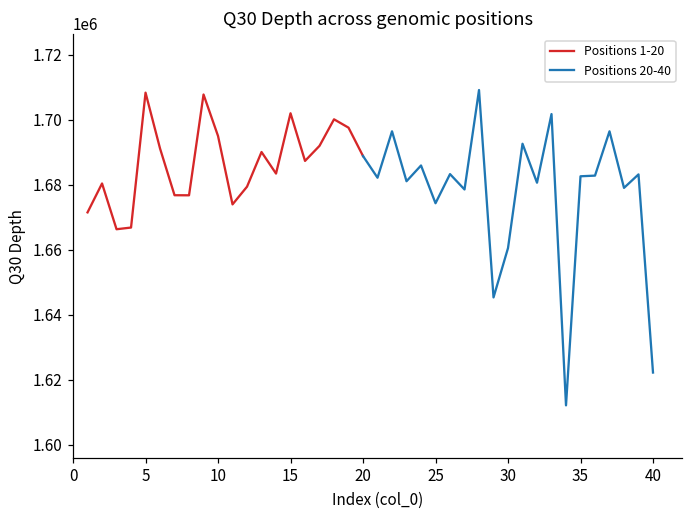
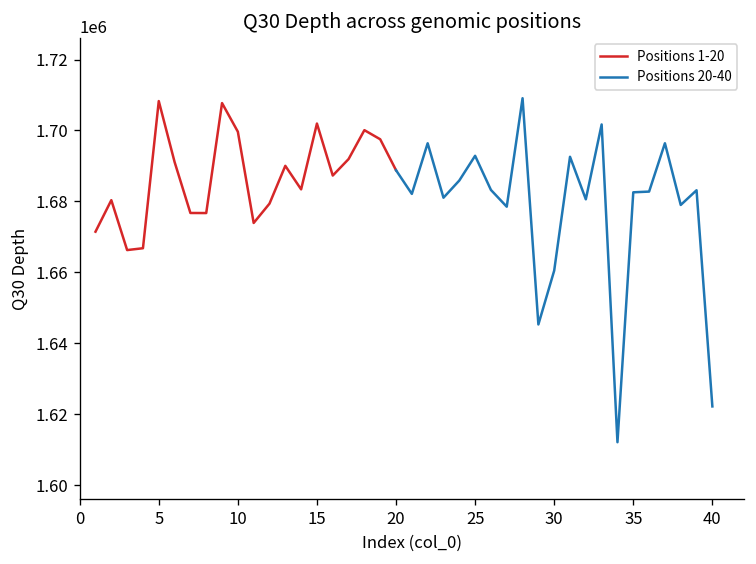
  {
    "Positions 1-20": {
      "5": 1708000,
-     "10": 1695000,
+     "10": 1700000,
      "15": 1702000
    },
    "Positions 20-40": {
-     "25": 1674000,
+     "25": 1693000,
      "30": 1660000,
      "35": 1683000,
      "40": 1622000
    }
  }
